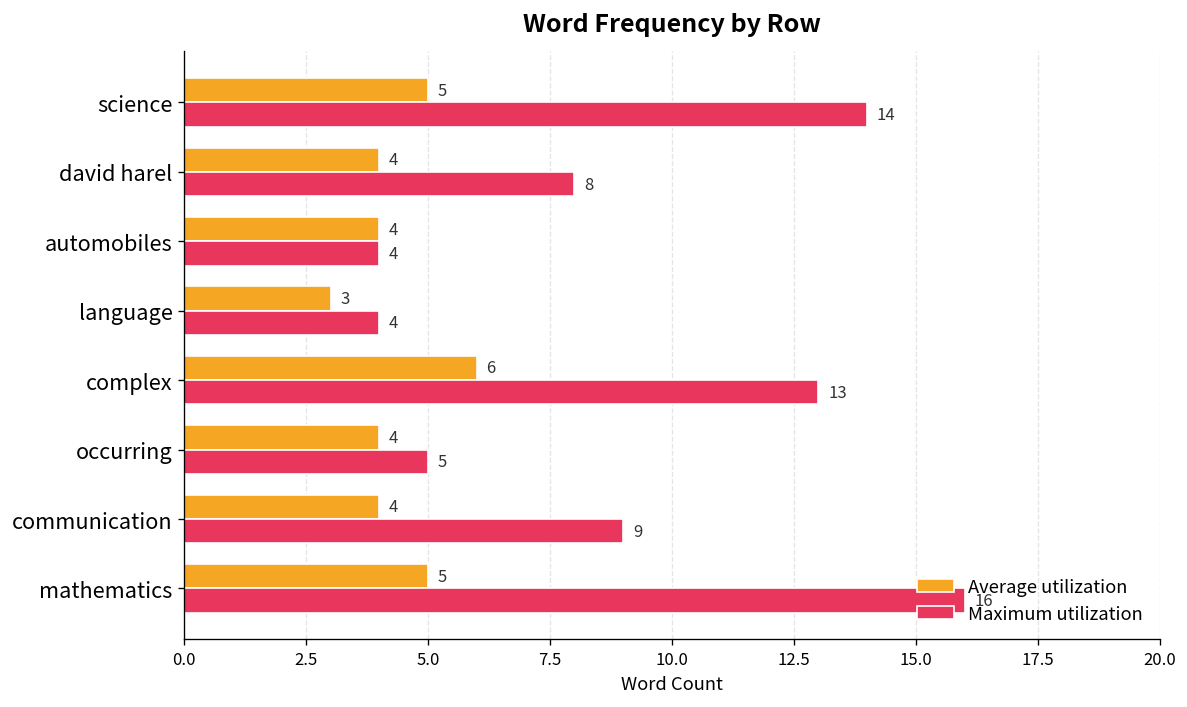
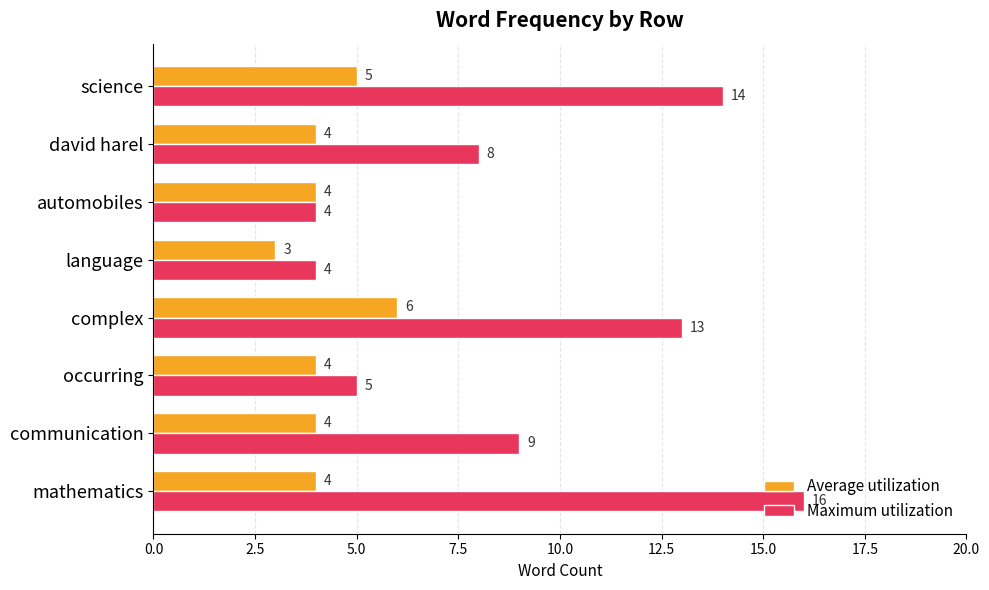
  {
    "Average utilization": {
      "science": 5,
      "david harel": 4,
      "automobiles": 4,
      "language": 3,
      "complex": 6,
      "occurring": 4,
      "communication": 4,
-     "mathematics": 5
+     "mathematics": 4
    },
    "Maximum utilization": {
      "science": 14,
      "david harel": 8,
      "automobiles": 4,
      "language": 4,
      "complex": 13,
      "occurring": 5,
      "communication": 9,
      "mathematics": 16
    }
  }
